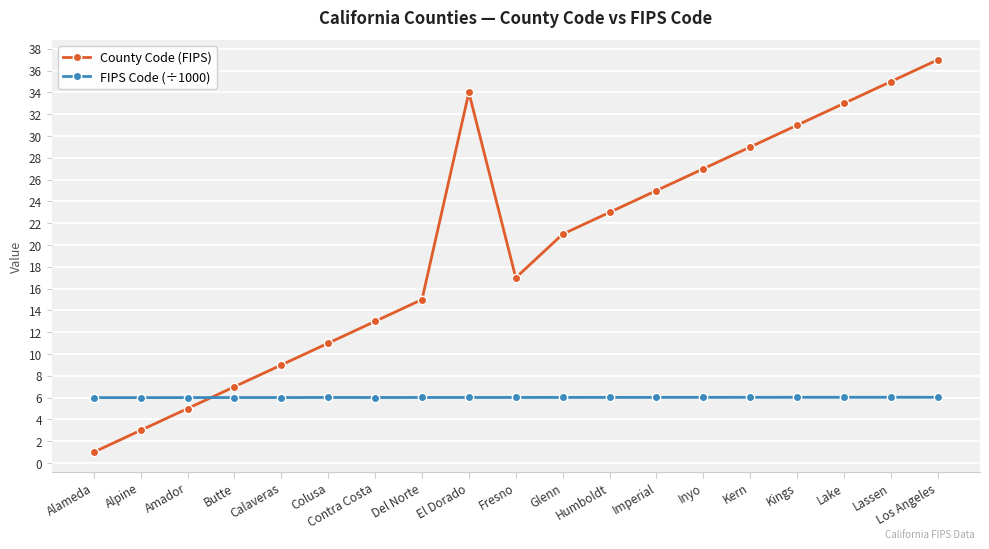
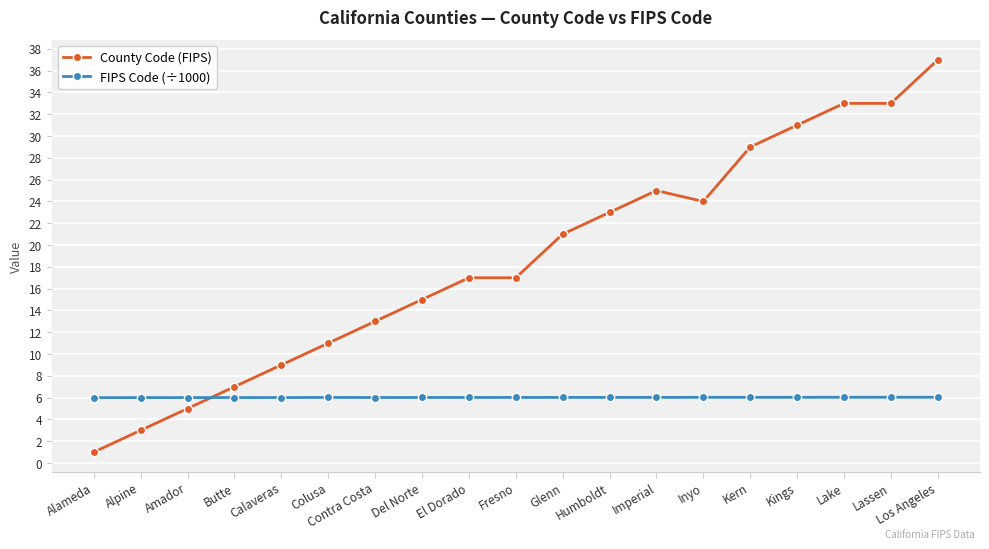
  {
    "County Code (FIPS)": {
      "Alameda": 1,
      "Alpine": 3,
      "Amador": 5,
      "Butte": 7,
      "Calaveras": 9,
      "Colusa": 11,
      "Contra Costa": 13,
      "Del Norte": 15,
-     "El Dorado": 34,
+     "El Dorado": 17,
      "Fresno": 17,
      "Glenn": 21,
      "Humboldt": 23,
      "Imperial": 25,
-     "Inyo": 27,
+     "Inyo": 24,
      "Kern": 29,
      "Kings": 31,
      "Lake": 33,
-     "Lassen": 35,
+     "Lassen": 33,
      "Los Angeles": 37
    },
    "FIPS Code (÷1000)": {
      "Alameda": 6,
      "Alpine": 6,
      "Amador": 6,
      "Butte": 6,
      "Calaveras": 6,
      "Colusa": 6,
      "Contra Costa": 6,
      "Del Norte": 6,
      "El Dorado": 6,
      "Fresno": 6,
      "Glenn": 6,
      "Humboldt": 6,
      "Imperial": 6,
      "Inyo": 6,
      "Kern": 6,
      "Kings": 6,
      "Lake": 6,
      "Lassen": 6,
      "Los Angeles": 6
    }
  }
